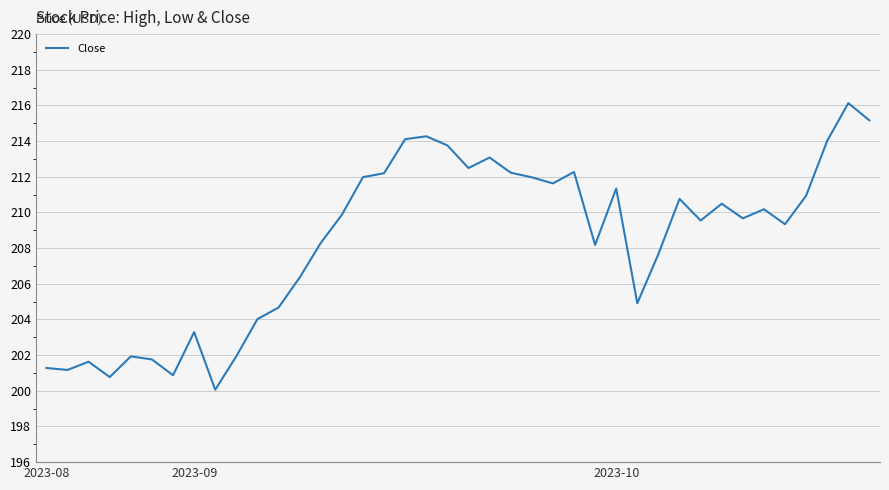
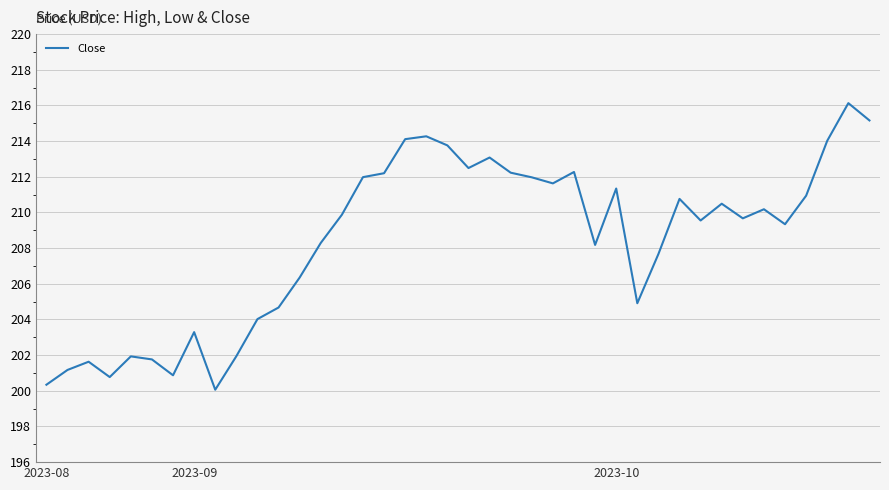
  {
-   "2023-08": 201.3,
+   "2023-08": 200.3,
    "2023-09": 203.3,
    "2023-10": 211.3
  }
